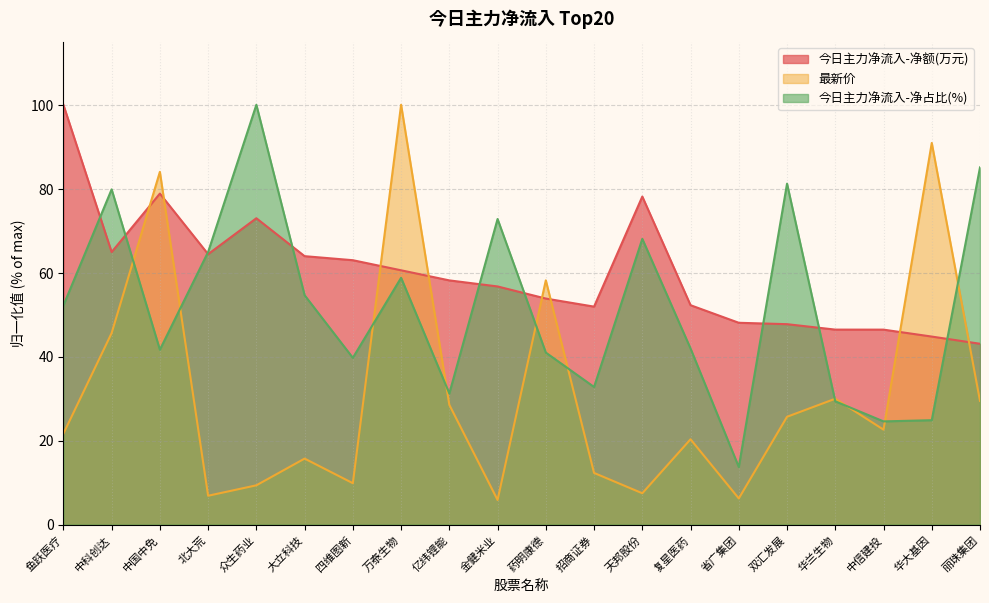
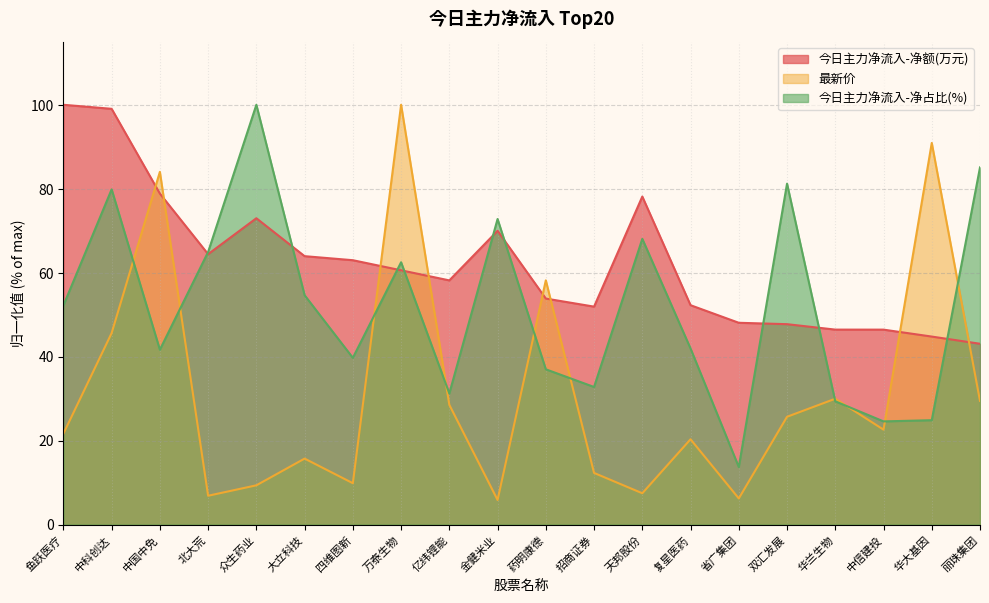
  {
    "今日主力净流入-净额(万元)": {
      "鱼跃医疗": 100,
-     "中科创达": 65,
+     "中科创达": 99,
      "中国中免": 79,
      "众生药业": 73,
      "大立科技": 64,
      "四维图新": 63,
      "万泰生物": 61,
      "亿纬锂能": 58,
-     "金健米业": 57,
+     "金健米业": 70,
      "药明康德": 54,
      "招商证券": 52,
      "天邦股份": 78,
      "复星医药": 52,
      "省广集团": 48,
      "双汇发展": 48,
      "华兰生物": 46,
      "中信建投": 46,
      "华大基因": 45,
      "丽珠集团": 43
    },
    "最新价": {
      "鱼跃医疗": 22,
      "中科创达": 46,
      "中国中免": 84,
      "北大荒": 7,
      "众生药业": 9,
      "大立科技": 16,
      "四维图新": 10,
      "万泰生物": 100,
      "亿纬锂能": 29,
      "金健米业": 6,
      "药明康德": 58,
      "招商证券": 12,
      "天邦股份": 7,
      "复星医药": 20,
      "省广集团": 6,
      "双汇发展": 26,
      "华兰生物": 30,
      "中信建投": 23,
      "华大基因": 91,
      "丽珠集团": 29
    },
    "今日主力净流入-净占比(%)": {
      "鱼跃医疗": 52,
      "中科创达": 80,
      "中国中免": 42,
      "众生药业": 100,
      "大立科技": 55,
      "四维图新": 40,
-     "万泰生物": 59,
+     "万泰生物": 62,
      "亿纬锂能": 31,
      "金健米业": 73,
-     "药明康德": 41,
+     "药明康德": 37,
      "招商证券": 33,
      "天邦股份": 68,
      "复星医药": 42,
      "省广集团": 14,
      "双汇发展": 81,
      "华兰生物": 29,
      "中信建投": 25,
      "华大基因": 25,
      "丽珠集团": 85
    }
  }
